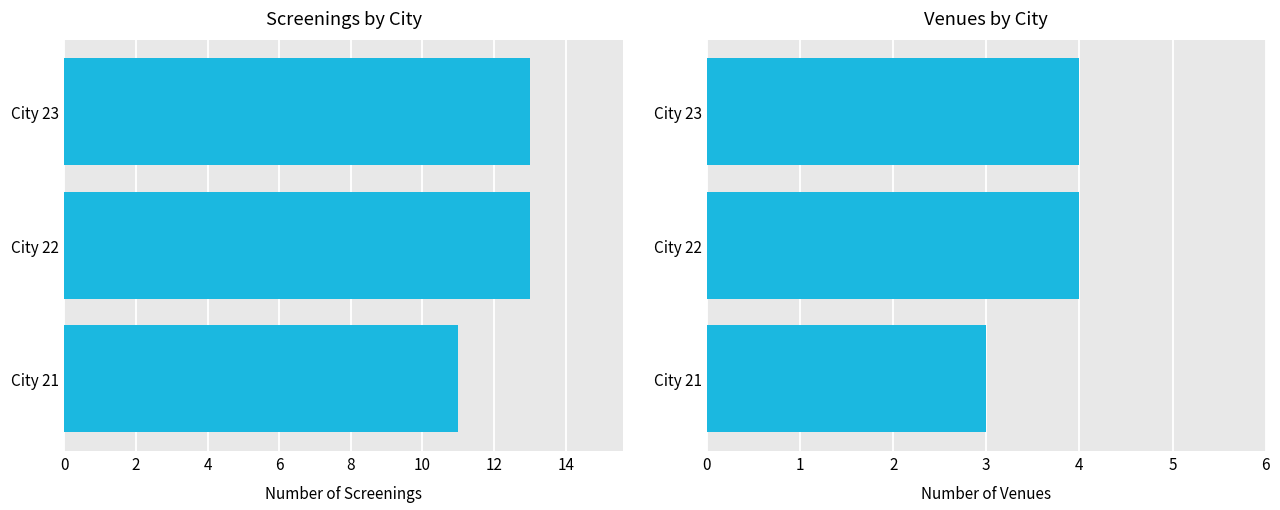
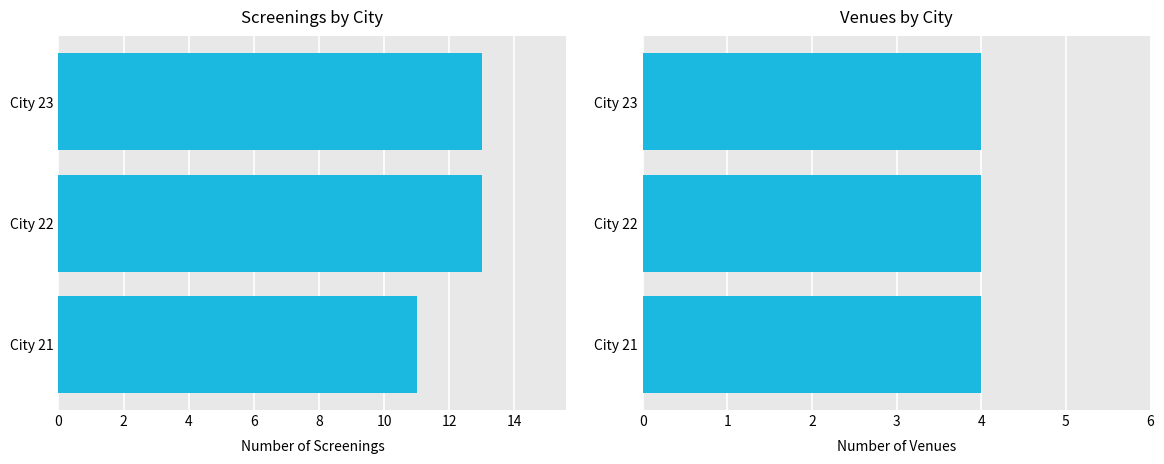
  {
    "Screenings by City": {
      "City 23": 13.0,
      "City 22": 13.0,
      "City 21": 11.0
    },
    "Venues by City": {
      "City 23": 4,
      "City 22": 4,
-     "City 21": 3
+     "City 21": 4
    }
  }
